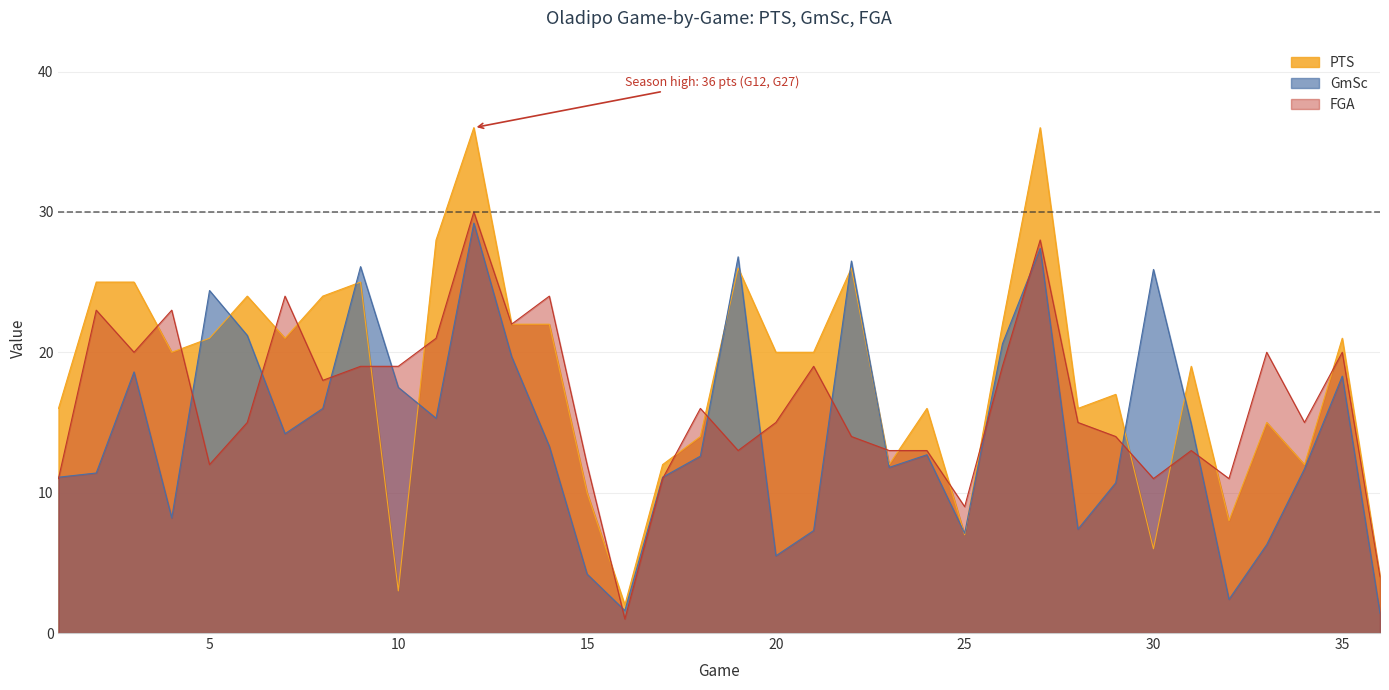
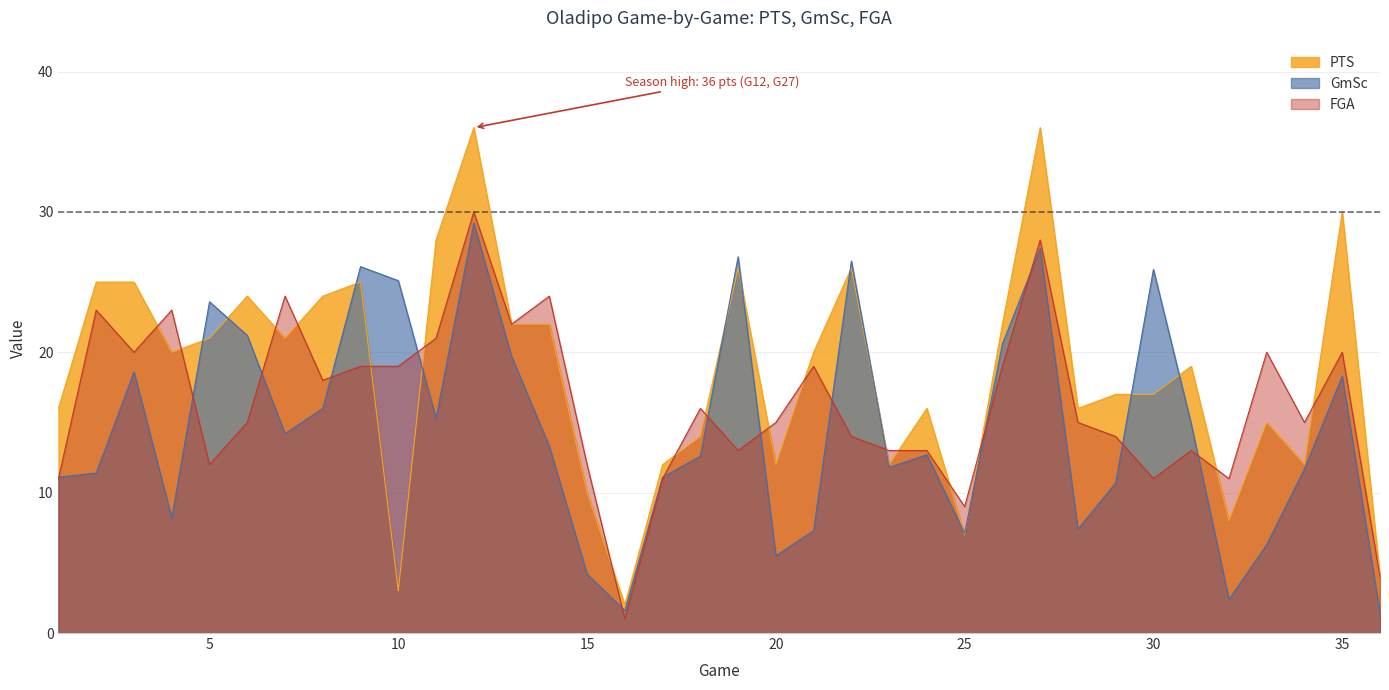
  {
    "PTS": {
      "5": 21,
      "10": 3,
      "15": 10,
-     "20": 20,
-     "30": 6,
-     "35": 21
+     "20": 12,
+     "30": 17,
+     "35": 30
    },
    "GmSc": {
-     "5": 24.4,
-     "10": 17.5,
+     "5": 23.6,
+     "10": 25.1,
      "15": 4.2,
      "20": 5.5,
      "30": 25.9,
      "35": 18.3
    },
    "FGA": {
      "5": 12.0,
      "10": 19.0,
      "15": 12.0,
      "20": 15.0,
      "25": 9.0,
      "30": 11.0,
      "35": 20.0
    }
  }
